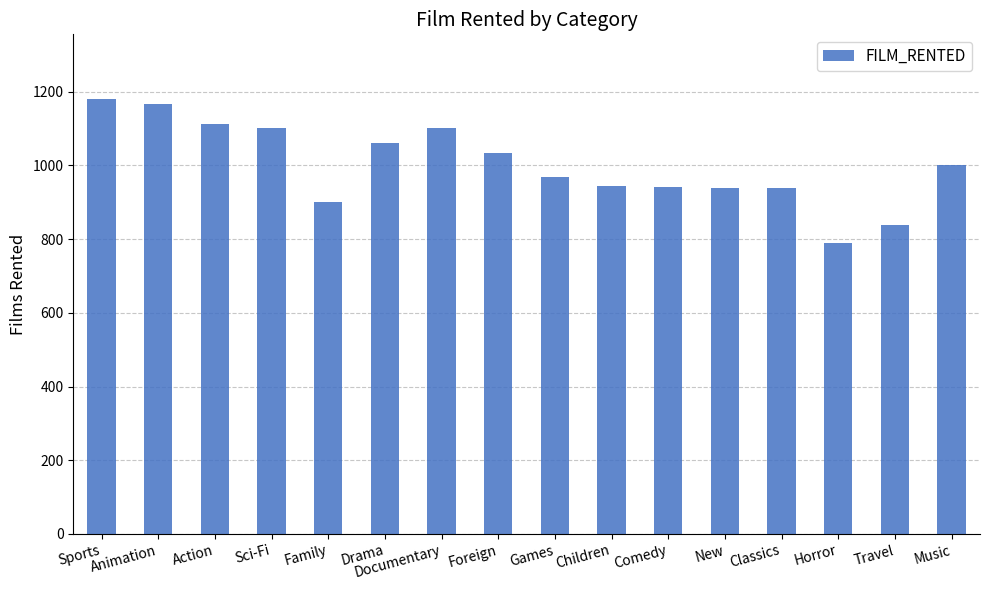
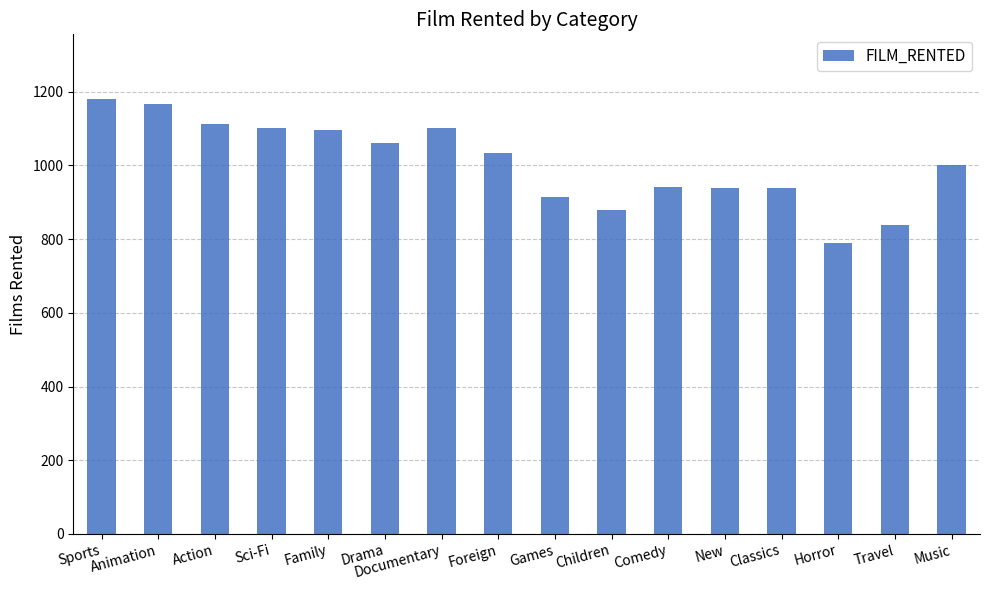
  {
    "Sports": 1180,
    "Animation": 1170,
    "Action": 1110,
    "Sci-Fi": 1100,
-   "Family": 900,
+   "Family": 1100,
    "Drama": 1060,
    "Documentary": 1100,
    "Foreign": 1030,
-   "Games": 970,
-   "Children": 950,
+   "Games": 910,
+   "Children": 880,
    "Comedy": 940,
    "New": 940,
    "Classics": 940,
    "Horror": 790,
    "Travel": 840,
    "Music": 1000
  }
